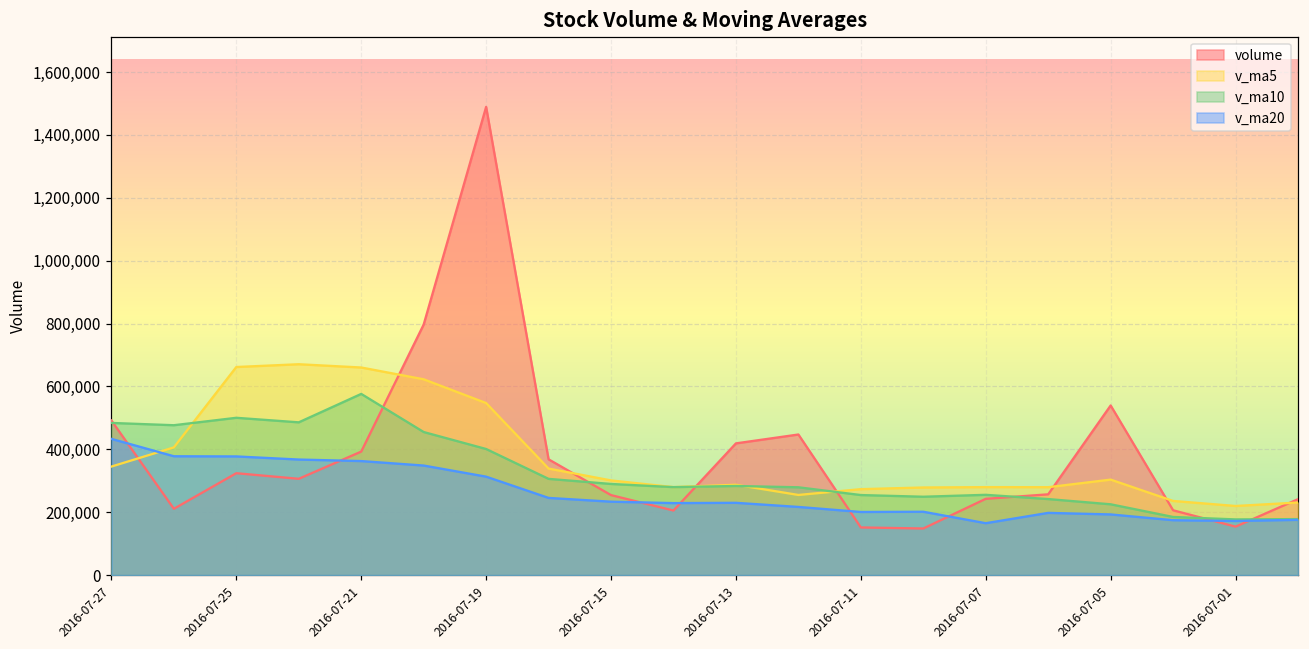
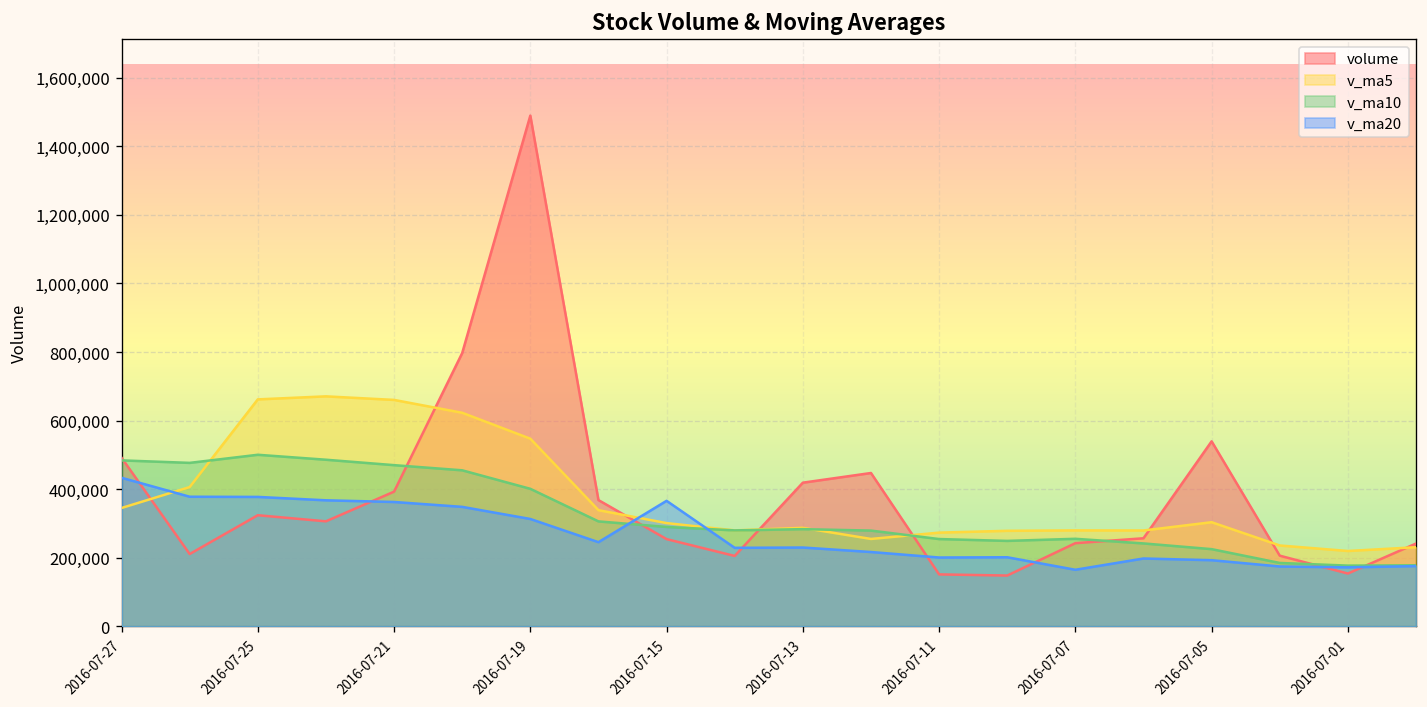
  {
    "volume": {
      "2016-07-25": "320,000",
      "2016-07-21": "390,000",
      "2016-07-19": "1,490,000",
      "2016-07-15": "250,000",
      "2016-07-13": "420,000",
      "2016-07-11": "150,000",
      "2016-07-07": "240,000",
      "2016-07-05": "540,000",
      "2016-07-01": "150,000"
    },
    "v_ma5": {
      "2016-07-27": "350,000",
      "2016-07-25": "660,000",
      "2016-07-21": "660,000",
      "2016-07-19": "550,000",
      "2016-07-15": "300,000",
      "2016-07-11": "270,000",
      "2016-07-07": "280,000",
      "2016-07-05": "300,000",
      "2016-07-01": "220,000"
    },
    "v_ma10": {
      "2016-07-25": "500,000",
-     "2016-07-21": "580,000",
+     "2016-07-21": "470,000",
      "2016-07-19": "400,000",
      "2016-07-15": "290,000",
      "2016-07-11": "250,000",
      "2016-07-07": "260,000",
      "2016-07-05": "230,000"
    },
    "v_ma20": {
      "2016-07-27": "430,000",
      "2016-07-25": "380,000",
      "2016-07-21": "360,000",
      "2016-07-19": "310,000",
-     "2016-07-15": "230,000",
+     "2016-07-15": "370,000",
      "2016-07-13": "230,000",
      "2016-07-11": "200,000",
      "2016-07-07": "170,000",
      "2016-07-05": "190,000"
    }
  }
